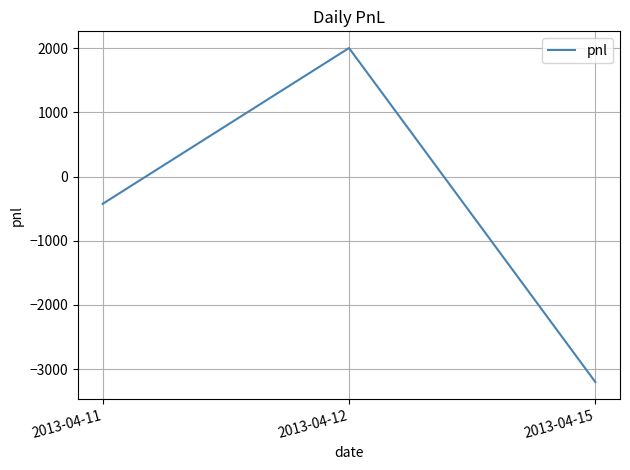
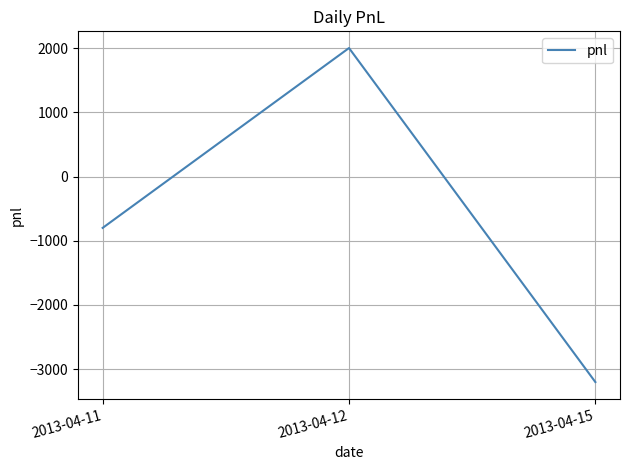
  {
-   "2013-04-11": -400,
+   "2013-04-11": -800,
    "2013-04-12": 2000,
    "2013-04-15": -3200
  }
